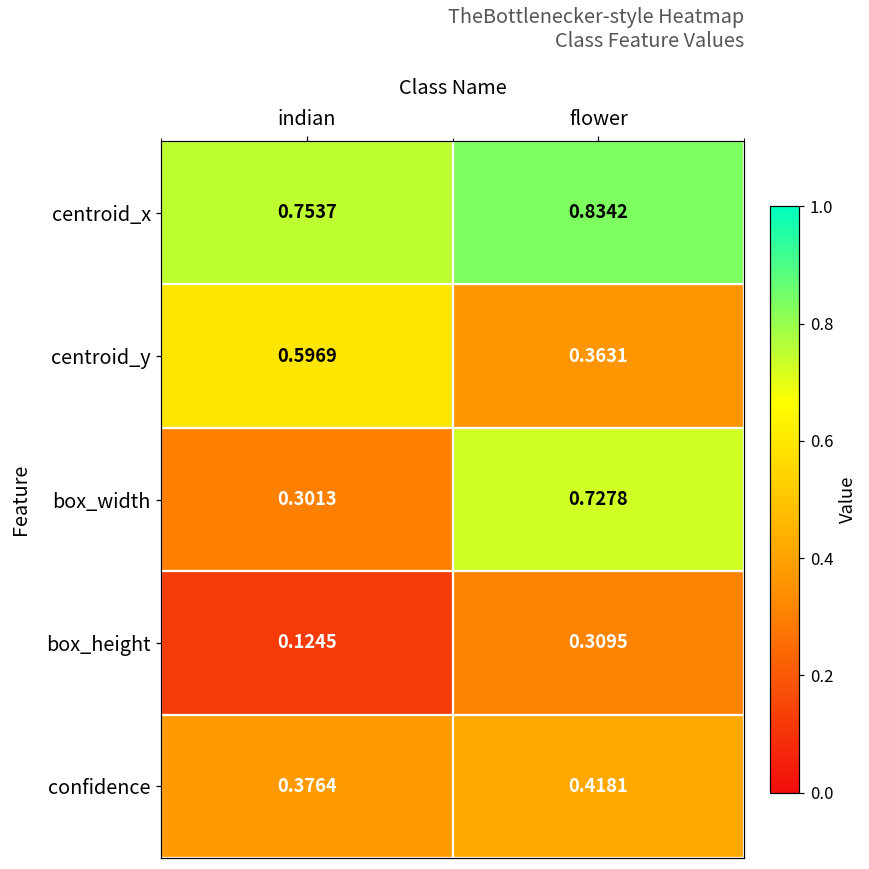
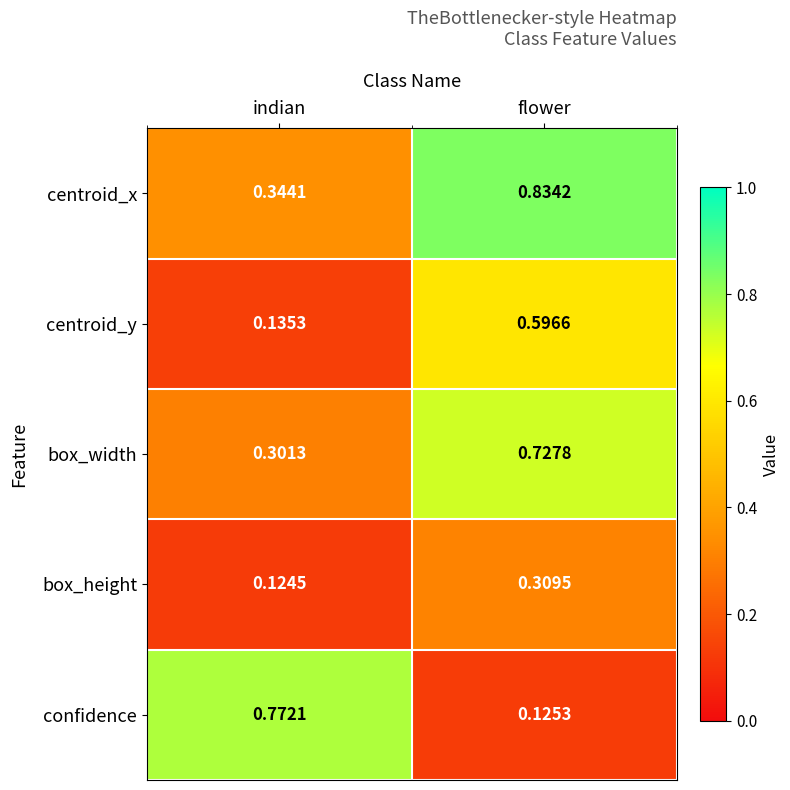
  {
    "centroid_x": {
-     "indian": 0.7537,
+     "indian": 0.3441,
      "flower": 0.8342
    },
    "centroid_y": {
-     "indian": 0.5969,
-     "flower": 0.3631
+     "indian": 0.1353,
+     "flower": 0.5966
    },
    "box_width": {
      "indian": 0.3013,
      "flower": 0.7278
    },
    "box_height": {
      "indian": 0.1245,
      "flower": 0.3095
    },
    "confidence": {
-     "indian": 0.3764,
-     "flower": 0.4181
+     "indian": 0.7721,
+     "flower": 0.1253
    }
  }
